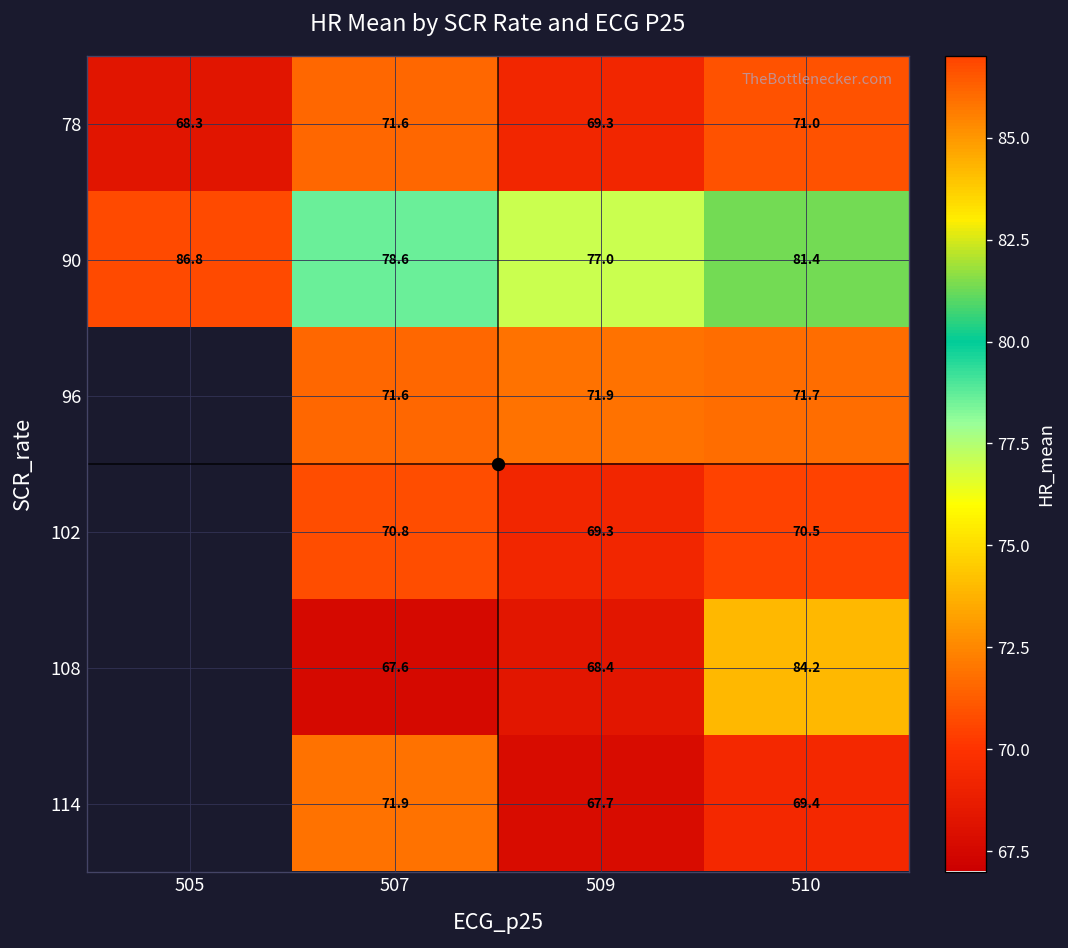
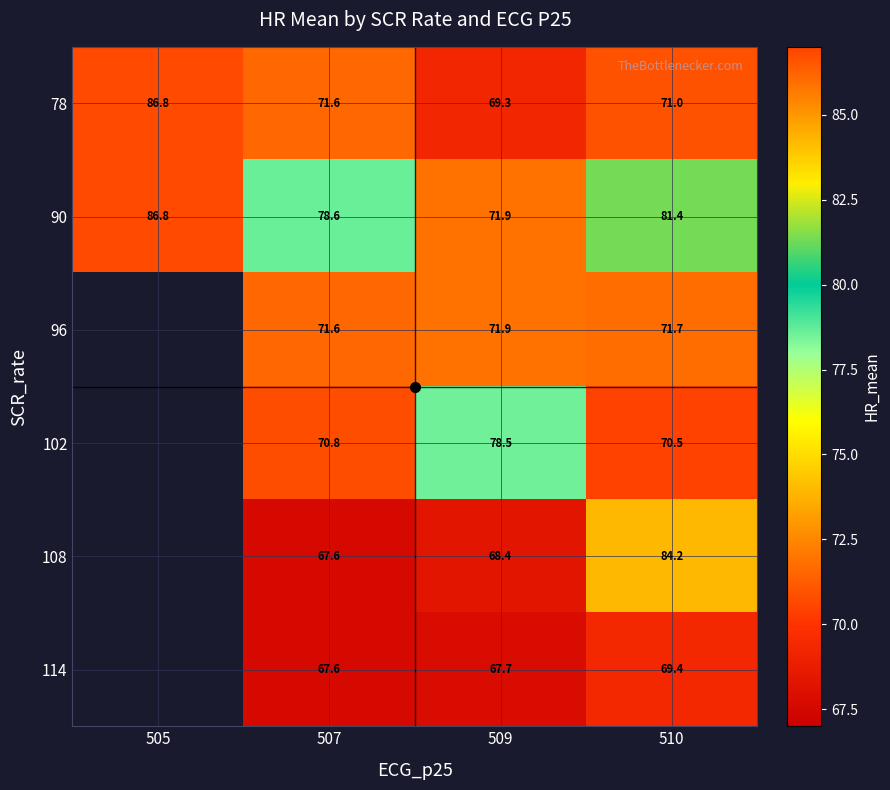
  {
    "78": {
-     "505": 68.3,
+     "505": 86.8,
      "507": 71.6,
      "509": 69.3
    },
    "90": {
      "505": 86.8,
      "507": 78.6,
-     "509": 77.0,
+     "509": 71.9,
      "510": 81.4
    },
    "96": {
      "507": 71.6,
      "509": 71.9,
      "510": 71.7
    },
    "102": {
      "507": 70.8,
-     "509": 69.3,
+     "509": 78.5,
      "510": 70.5
    },
    "108": {
      "507": 67.6,
      "509": 68.4,
      "510": 84.2
    },
    "114": {
-     "507": 71.9,
+     "507": 67.6,
      "509": 67.7,
      "510": 69.4
    }
  }
